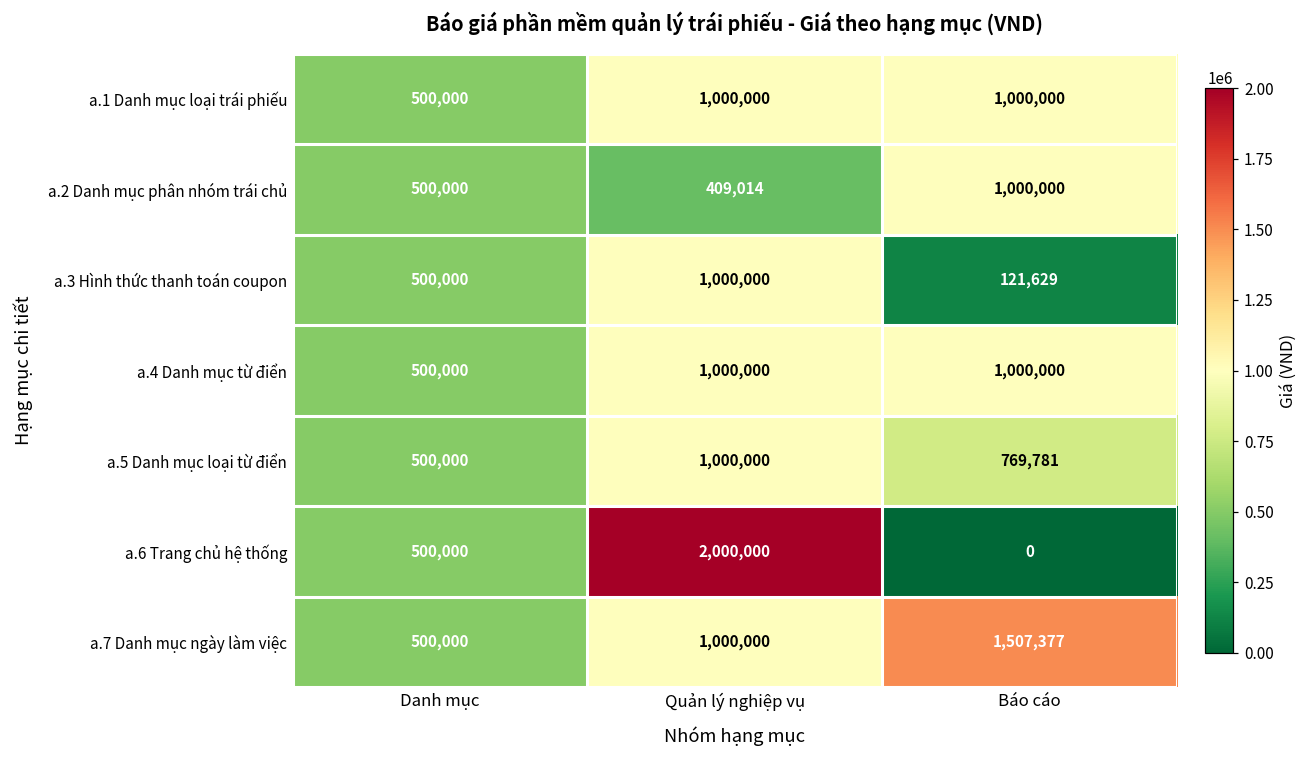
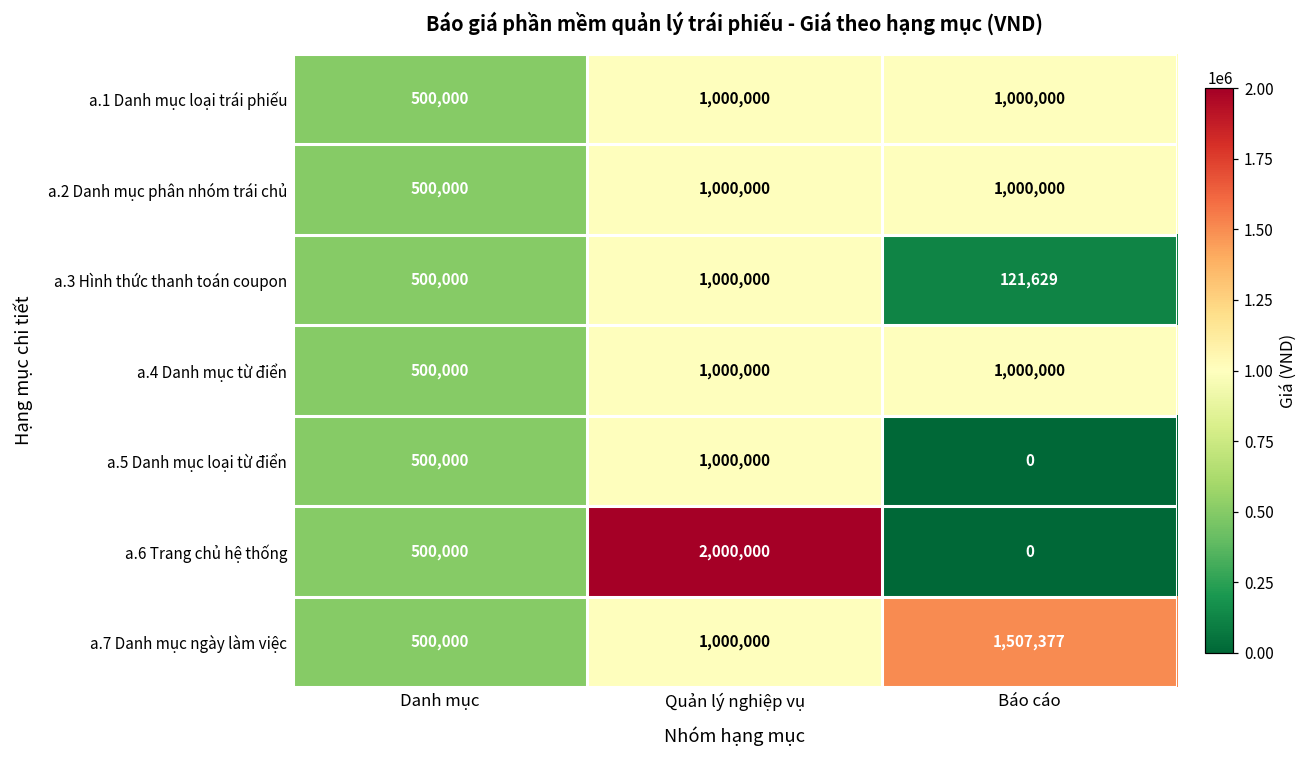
  {
    "a.1 Danh mục loại trái phiếu": {
      "Danh mục": "500,000",
      "Quản lý nghiệp vụ": "1,000,000",
      "Báo cáo": "1,000,000"
    },
    "a.2 Danh mục phân nhóm trái chủ": {
      "Danh mục": "500,000",
-     "Quản lý nghiệp vụ": "409,014",
+     "Quản lý nghiệp vụ": "1,000,000",
      "Báo cáo": "1,000,000"
    },
    "a.3 Hình thức thanh toán coupon": {
      "Danh mục": "500,000",
      "Quản lý nghiệp vụ": "1,000,000",
      "Báo cáo": "121,629"
    },
    "a.4 Danh mục từ điển": {
      "Danh mục": "500,000",
      "Quản lý nghiệp vụ": "1,000,000",
      "Báo cáo": "1,000,000"
    },
    "a.5 Danh mục loại từ điển": {
      "Danh mục": "500,000",
      "Quản lý nghiệp vụ": "1,000,000",
-     "Báo cáo": "769,781"
+     "Báo cáo": "0"
    },
    "a.6 Trang chủ hệ thống": {
      "Danh mục": "500,000",
      "Quản lý nghiệp vụ": "2,000,000",
      "Báo cáo": "0"
    },
    "a.7 Danh mục ngày làm việc": {
      "Danh mục": "500,000",
      "Quản lý nghiệp vụ": "1,000,000",
      "Báo cáo": "1,507,377"
    }
  }
